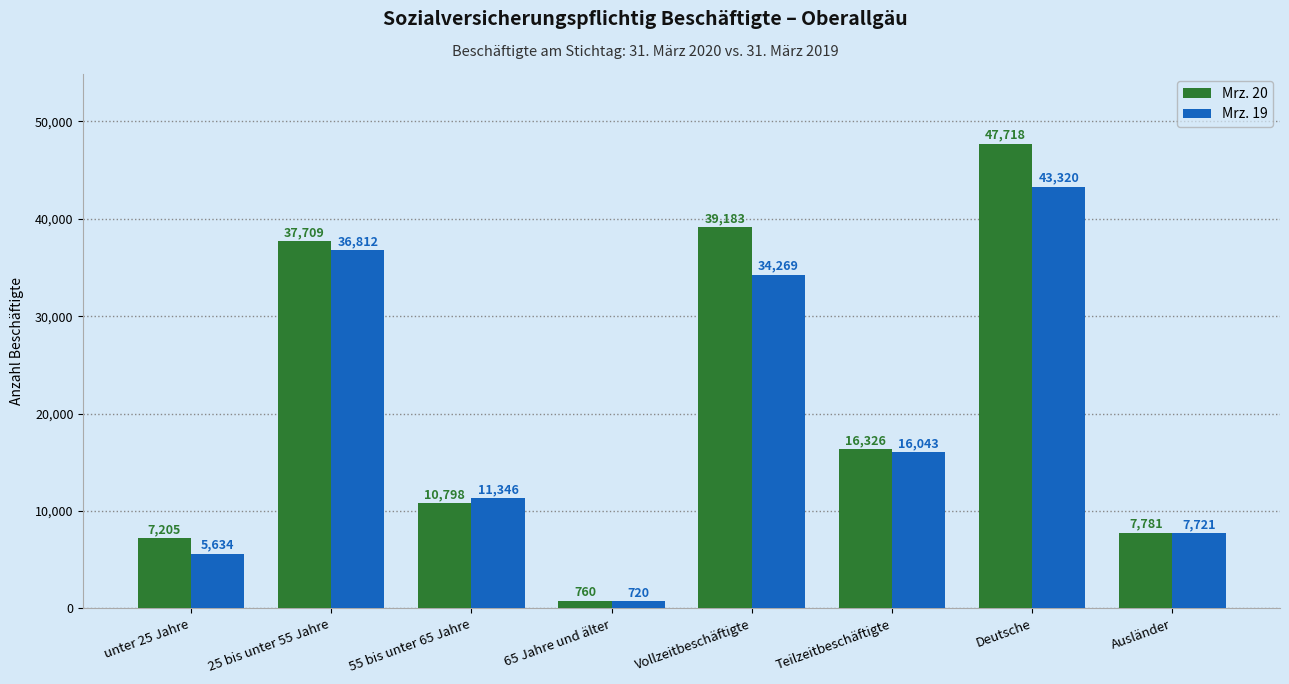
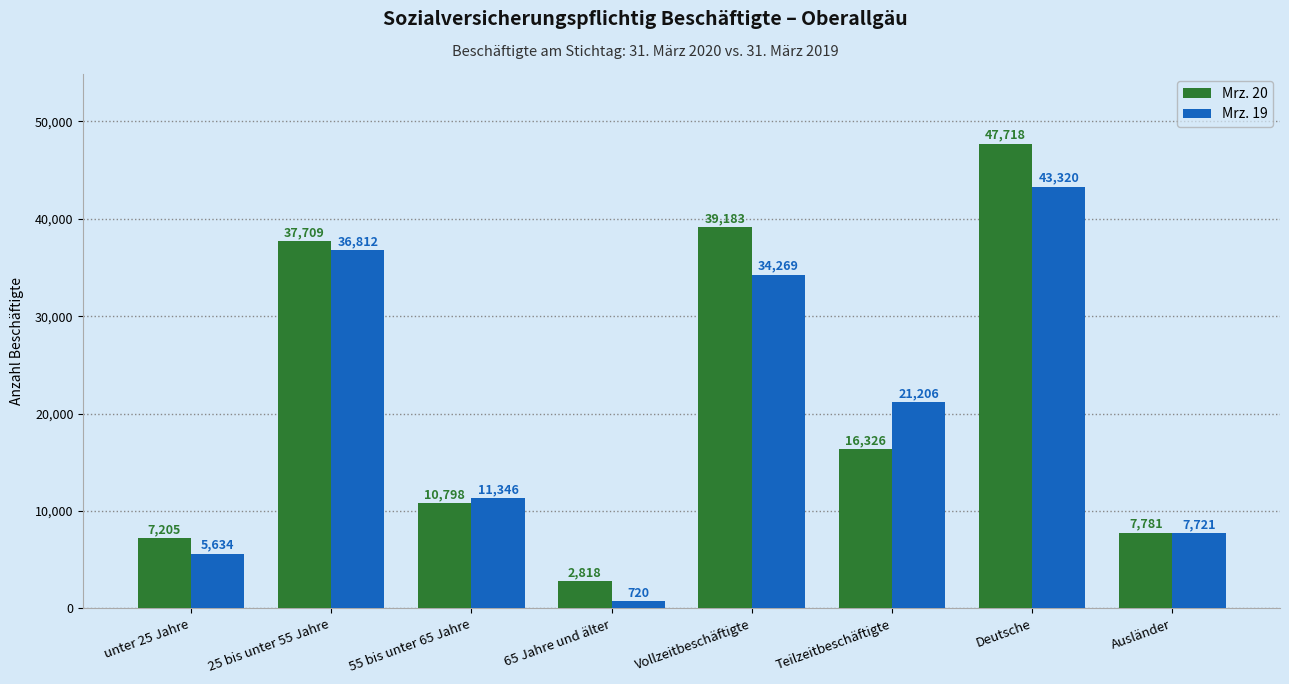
  {
    "Mrz. 20": {
      "unter 25 Jahre": "7,205",
      "25 bis unter 55 Jahre": "37,709",
      "55 bis unter 65 Jahre": "10,798",
-     "65 Jahre und älter": "760",
+     "65 Jahre und älter": "2,818",
      "Vollzeitbeschäftigte": "39,183",
      "Teilzeitbeschäftigte": "16,326",
      "Deutsche": "47,718",
      "Ausländer": "7,781"
    },
    "Mrz. 19": {
      "unter 25 Jahre": "5,634",
      "25 bis unter 55 Jahre": "36,812",
      "55 bis unter 65 Jahre": "11,346",
      "65 Jahre und älter": "720",
      "Vollzeitbeschäftigte": "34,269",
-     "Teilzeitbeschäftigte": "16,043",
+     "Teilzeitbeschäftigte": "21,206",
      "Deutsche": "43,320",
      "Ausländer": "7,721"
    }
  }
